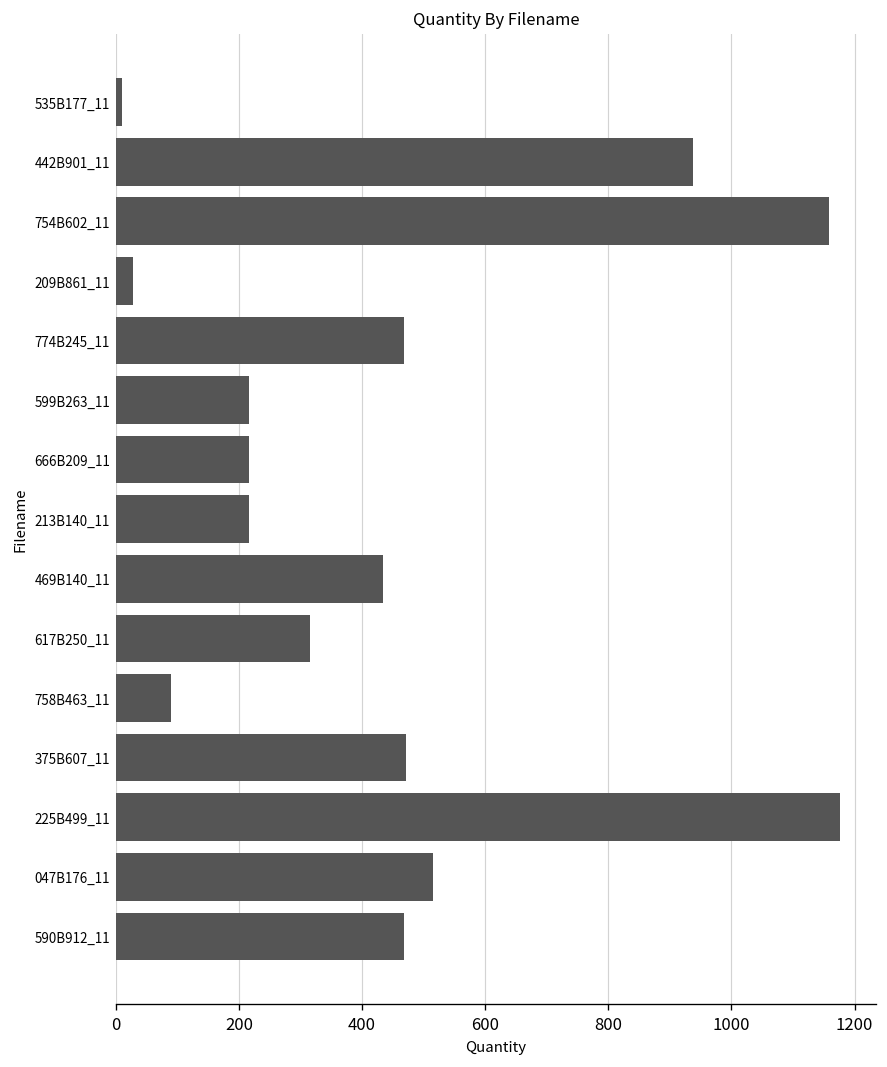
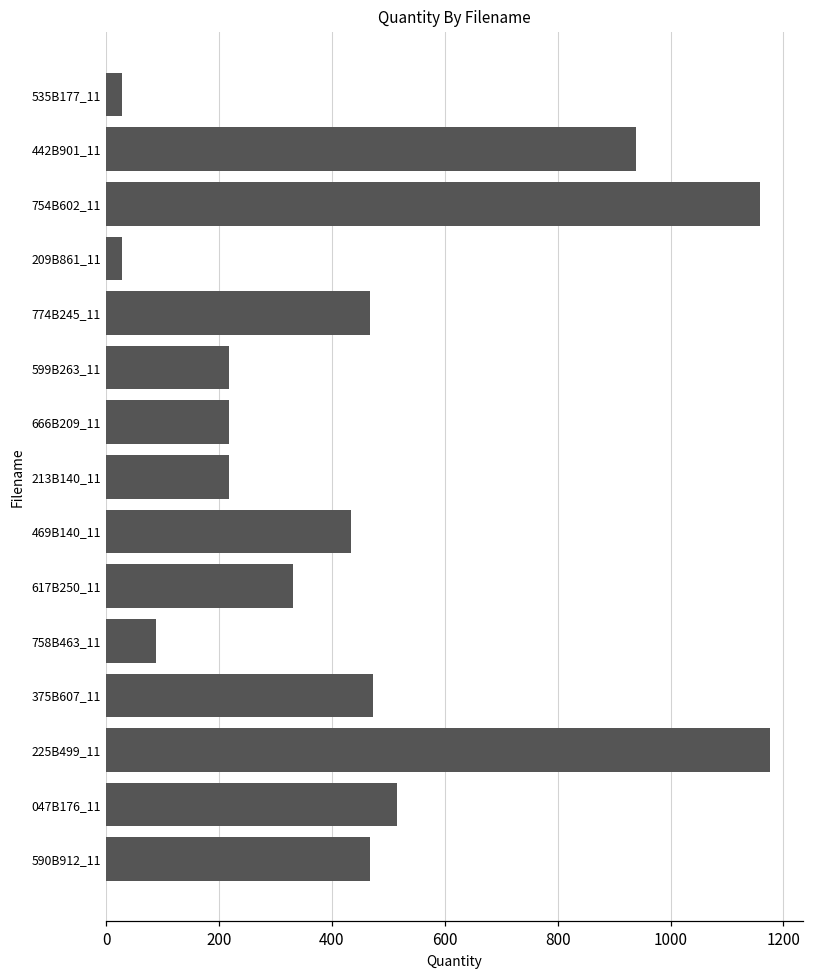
  {
-   "535B177_11": 10,
+   "535B177_11": 30,
    "442B901_11": 940,
    "754B602_11": 1160,
    "209B861_11": 30,
    "774B245_11": 470,
    "599B263_11": 220,
    "666B209_11": 220,
    "213B140_11": 220,
    "469B140_11": 430,
-   "617B250_11": 320,
+   "617B250_11": 330,
    "758B463_11": 90,
    "375B607_11": 470,
    "225B499_11": 1180,
    "047B176_11": 520,
    "590B912_11": 470
  }
